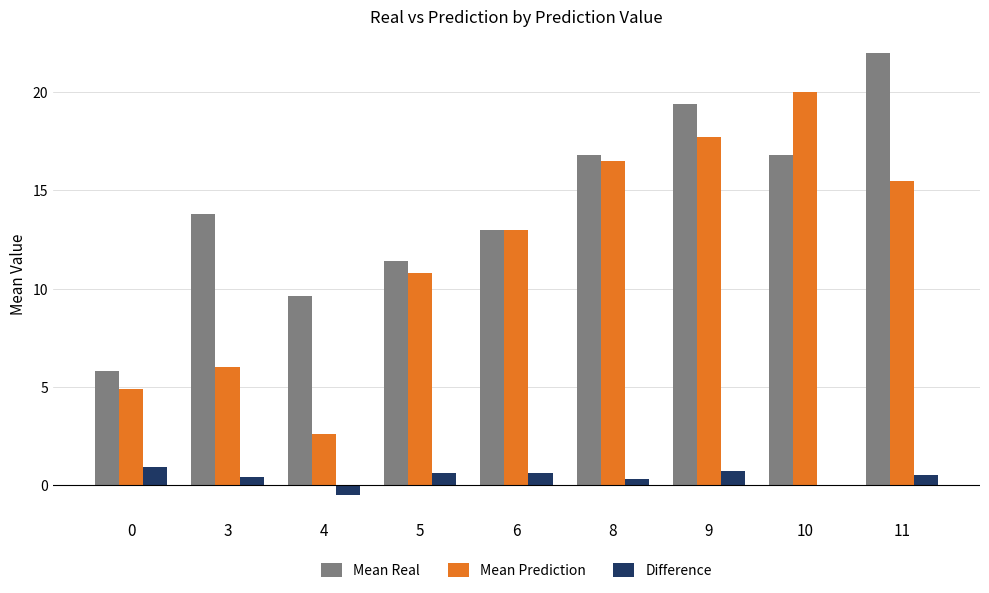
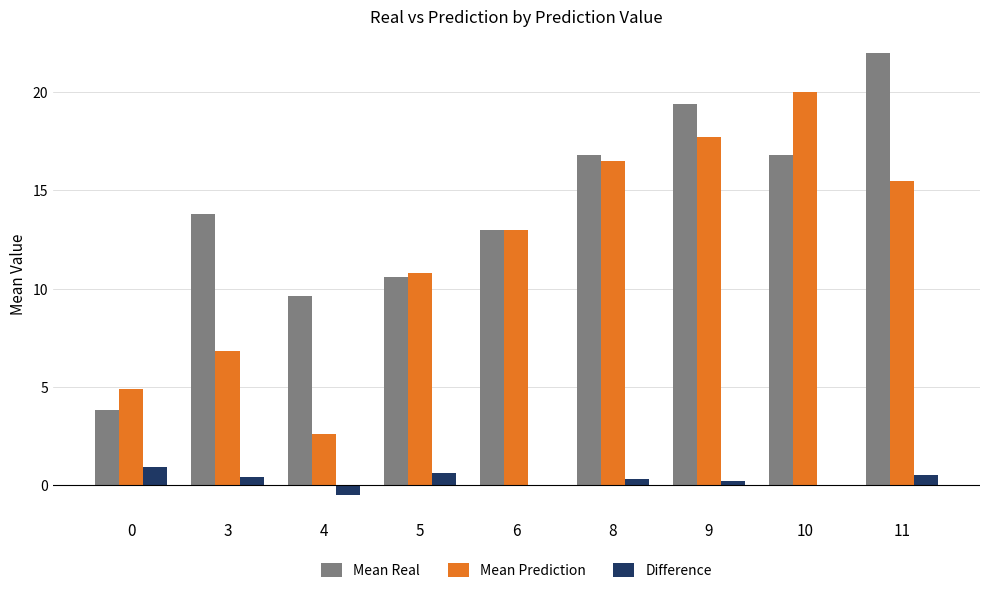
  {
    "Mean Real": {
-     "0": 5.8,
+     "0": 3.8,
      "3": 13.8,
      "4": 9.6,
-     "5": 11.4,
+     "5": 10.6,
      "6": 13.0,
      "8": 16.8,
      "9": 19.4,
      "10": 16.8,
      "11": 22.0
    },
    "Mean Prediction": {
      "0": 4.9,
-     "3": 6.0,
+     "3": 6.8,
      "4": 2.6,
      "5": 10.8,
      "6": 13.0,
      "8": 16.5,
      "9": 17.7,
      "10": 20.0,
      "11": 15.5
    },
    "Difference": {
      "0": 0.9,
      "3": 0.4,
      "4": -0.5,
      "5": 0.6,
-     "6": 0.6,
+     "6": 0.0,
      "8": 0.3,
-     "9": 0.7,
+     "9": 0.2,
      "10": 0.0,
      "11": 0.5
    }
  }
